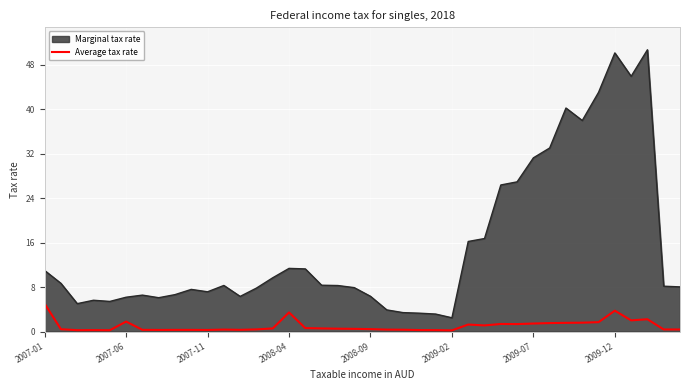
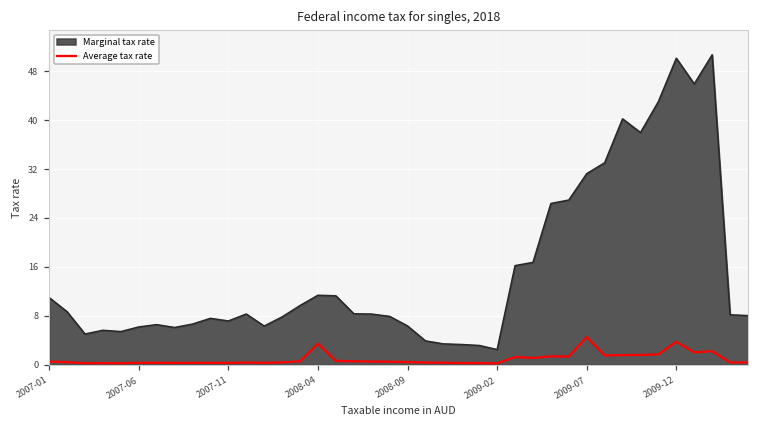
  {
    "Marginal tax rate": {
      "2007-01": 11,
      "2007-06": 6,
      "2007-11": 7,
      "2008-04": 11,
      "2008-09": 6,
      "2009-02": 2,
      "2009-07": 31,
      "2009-12": 50
    },
    "Average tax rate": {
-     "2007-01": 5,
-     "2007-06": 2,
+     "2007-01": 1,
+     "2007-06": 0,
      "2007-11": 0,
      "2008-04": 3,
      "2008-09": 0,
      "2009-02": 0,
-     "2009-07": 1,
+     "2009-07": 5,
      "2009-12": 4
    }
  }
